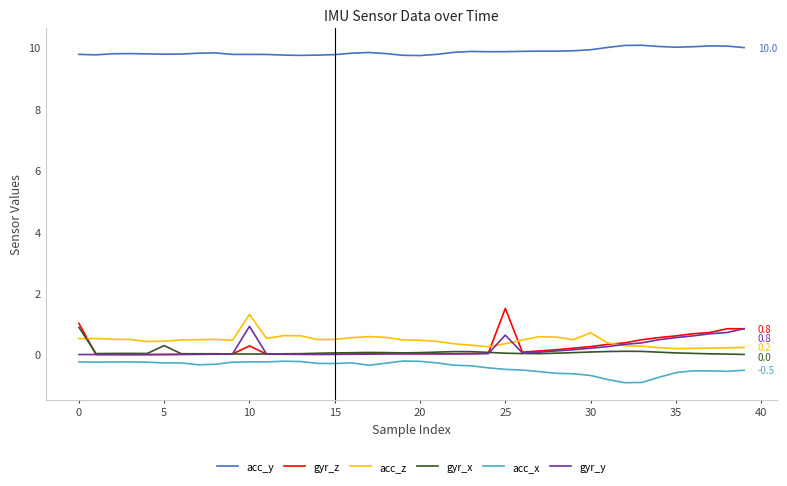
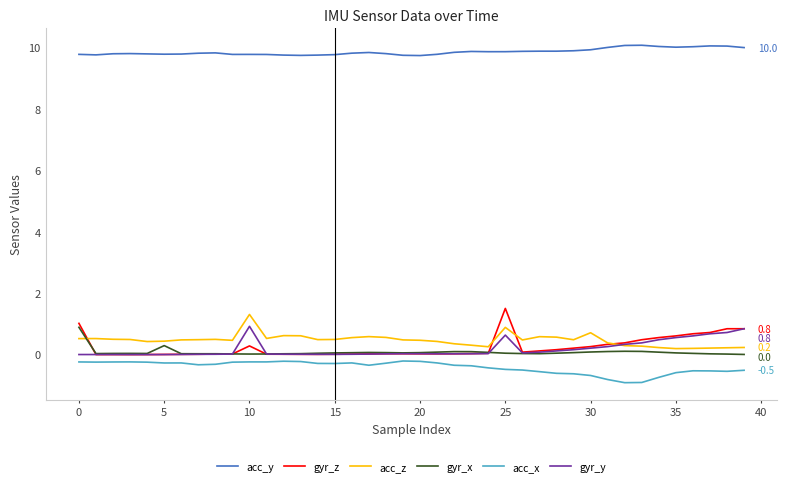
  {
    "gyr_z": {
      "0": 1.0,
      "10": 0.3,
      "25": 1.5
    },
    "acc_z": {
      "0": 0.5,
      "5": 0.4,
      "10": 1.3,
      "15": 0.5,
      "20": 0.5,
-     "25": 0.4,
+     "25": 0.9,
      "30": 0.7,
      "35": 0.2
    },
    "gyr_x": {
      "0": 0.9,
      "5": 0.3,
      "10": 0.0,
      "25": 0.0,
      "30": 0.1,
      "35": 0.1
    },
    "gyr_y": {
      "0": 0.0,
      "10": 0.9,
      "25": 0.6
    }
  }
